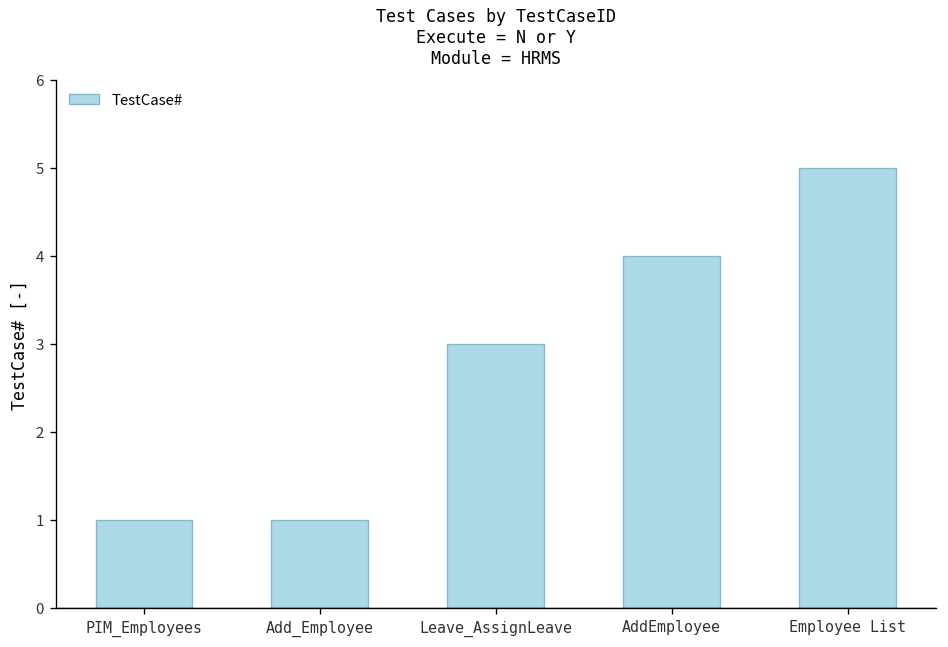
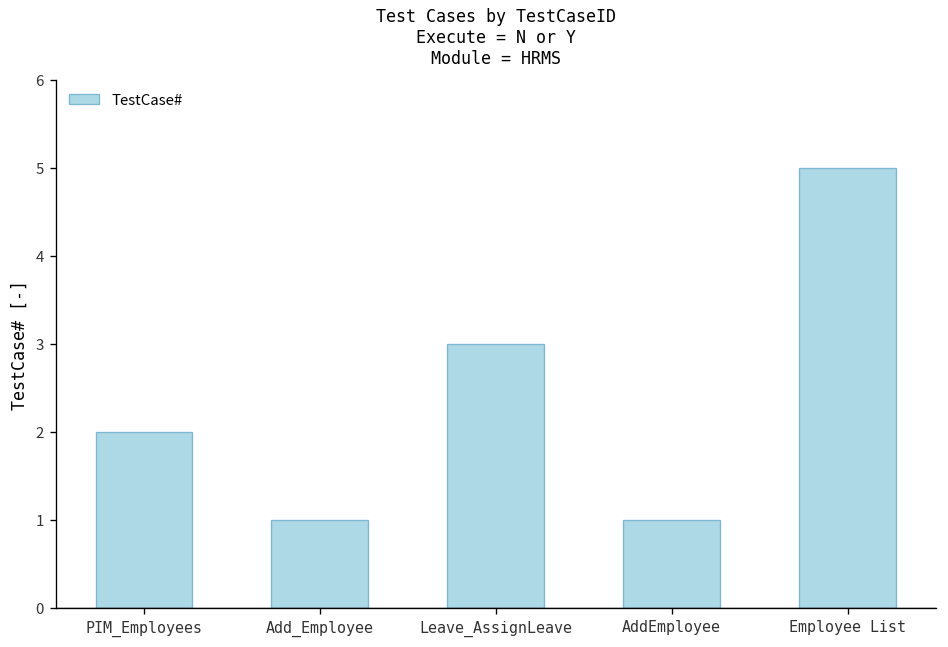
  {
-   "PIM_Employees": 1,
+   "PIM_Employees": 2,
    "Add_Employee": 1,
    "Leave_AssignLeave": 3,
-   "AddEmployee": 4,
+   "AddEmployee": 1,
    "Employee List": 5
  }
